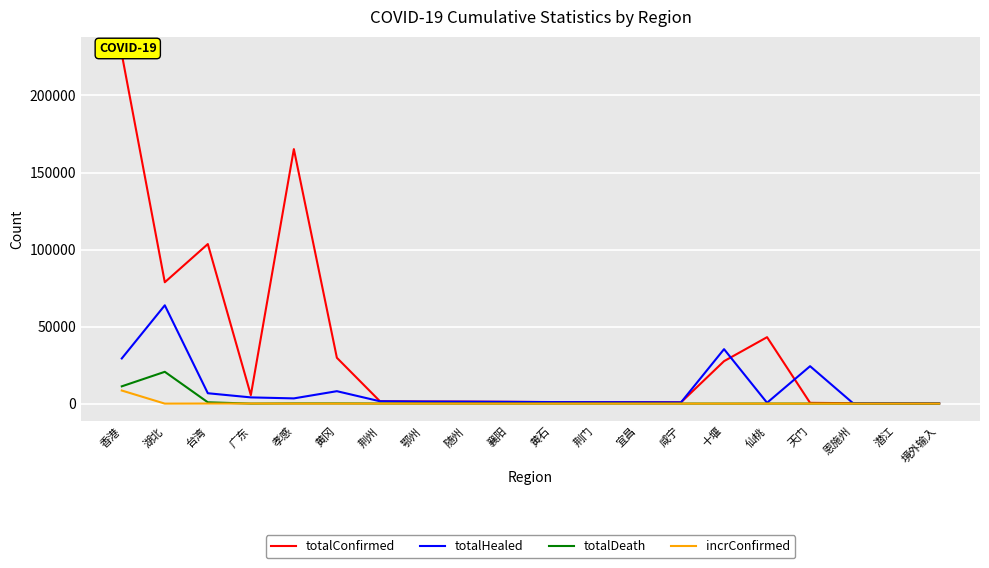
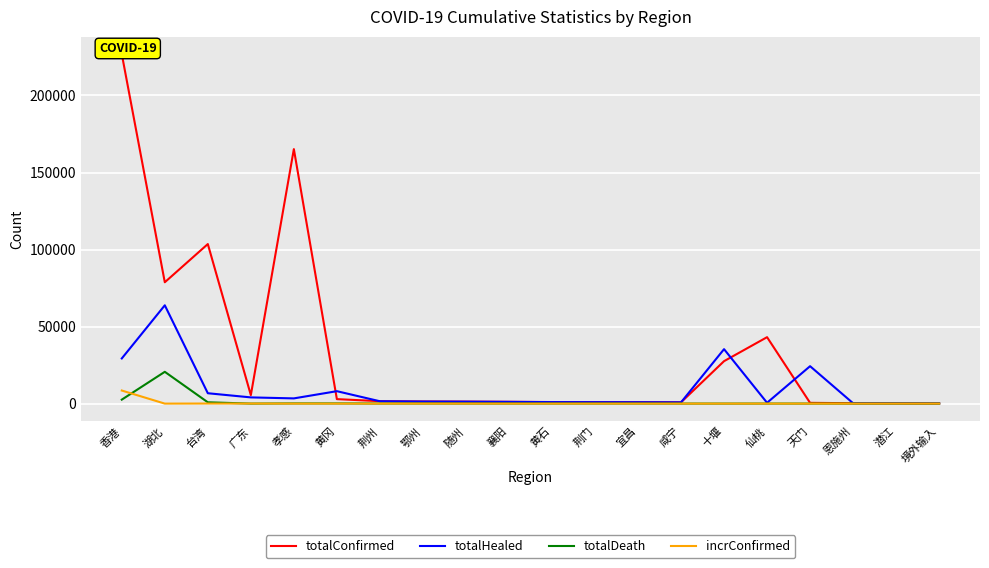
  {
    "totalConfirmed": {
      "湖北": 79000,
      "台湾": 104000,
      "孝感": 165000,
-     "黄冈": 30000,
+     "黄冈": 3000,
      "十堰": 28000,
      "仙桃": 43000
    },
    "totalHealed": {
      "香港": 29000,
      "湖北": 64000,
      "台湾": 7000,
      "孝感": 3000,
      "黄冈": 8000,
      "十堰": 35000,
      "天门": 24000
    },
    "totalDeath": {
-     "香港": 11000,
+     "香港": 3000,
      "湖北": 21000
    },
    "incrConfirmed": {
      "香港": 8000,
      "湖北": 0
    }
  }
